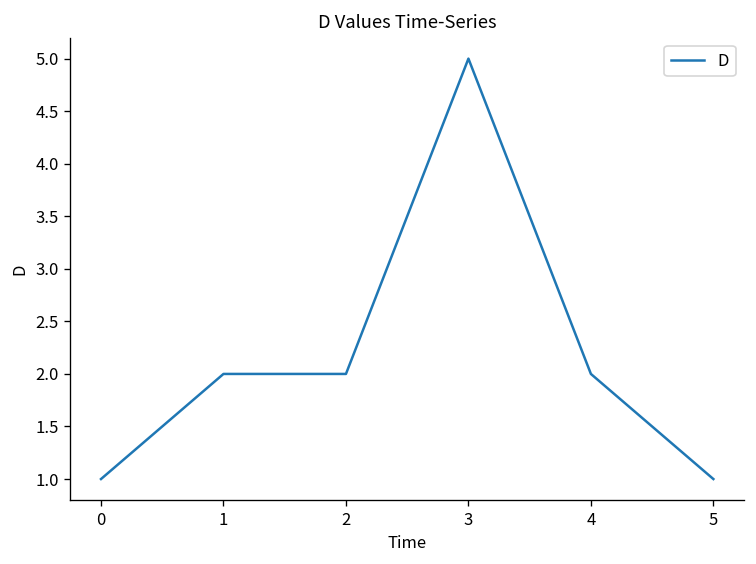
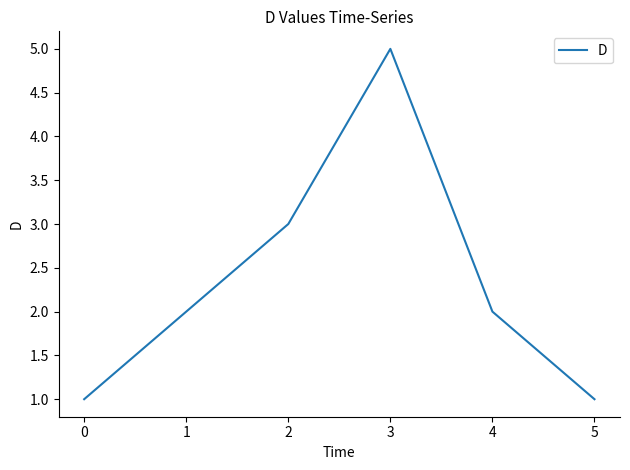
  {
    "0": 1,
    "1": 2,
-   "2": 2,
+   "2": 3,
    "3": 5,
    "4": 2,
    "5": 1
  }
